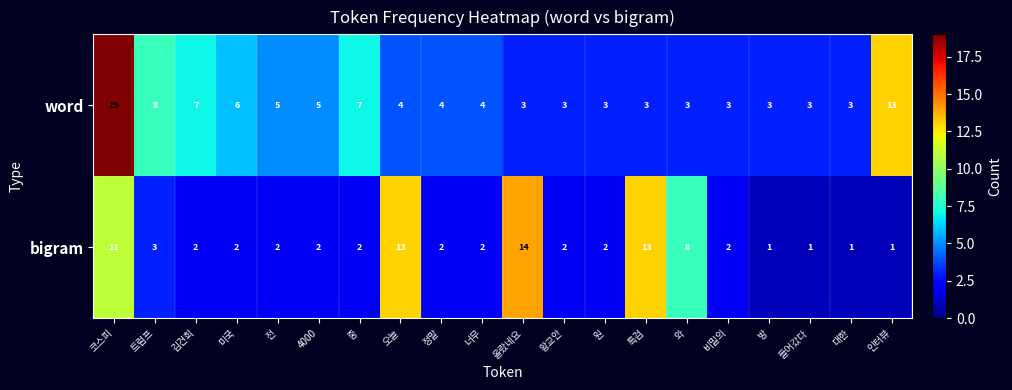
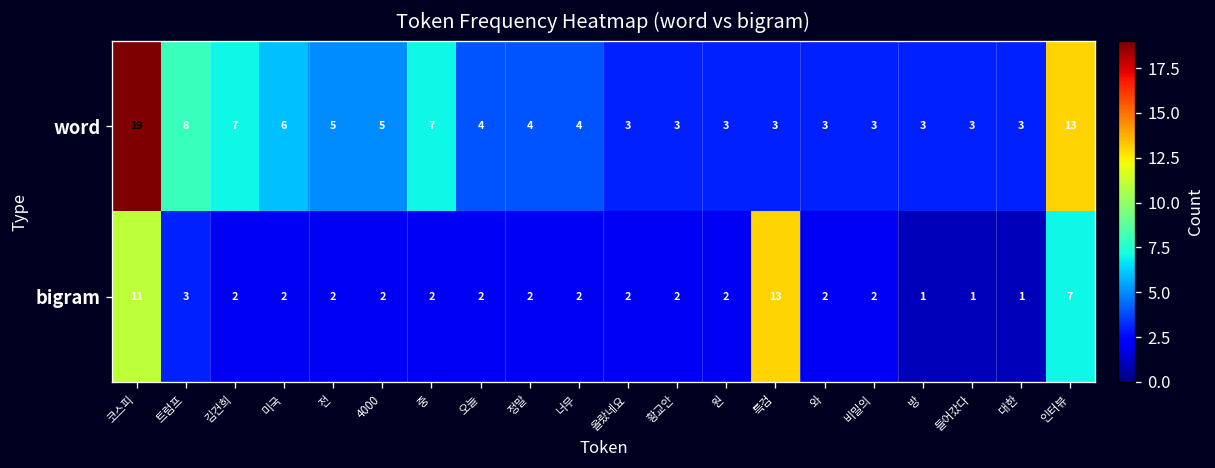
  {
    "word": {
      "코스피": 19,
      "트럼프": 8,
      "김건희": 7,
      "미국": 6,
      "전": 5,
      "4000": 5,
      "중": 7,
      "오늘": 4,
      "정말": 4,
      "너무": 4,
      "올랐네요": 3,
      "황교안": 3,
      "원": 3,
      "특검": 3,
      "와": 3,
      "비밀의": 3,
      "방": 3,
      "들어갔다": 3,
      "대한": 3,
      "인터뷰": 13
    },
    "bigram": {
      "코스피": 11,
      "트럼프": 3,
      "김건희": 2,
      "미국": 2,
      "전": 2,
      "4000": 2,
      "중": 2,
-     "오늘": 13,
+     "오늘": 2,
      "정말": 2,
      "너무": 2,
-     "올랐네요": 14,
+     "올랐네요": 2,
      "황교안": 2,
      "원": 2,
      "특검": 13,
-     "와": 8,
+     "와": 2,
      "비밀의": 2,
      "방": 1,
      "들어갔다": 1,
      "대한": 1,
-     "인터뷰": 1
+     "인터뷰": 7
    }
  }
